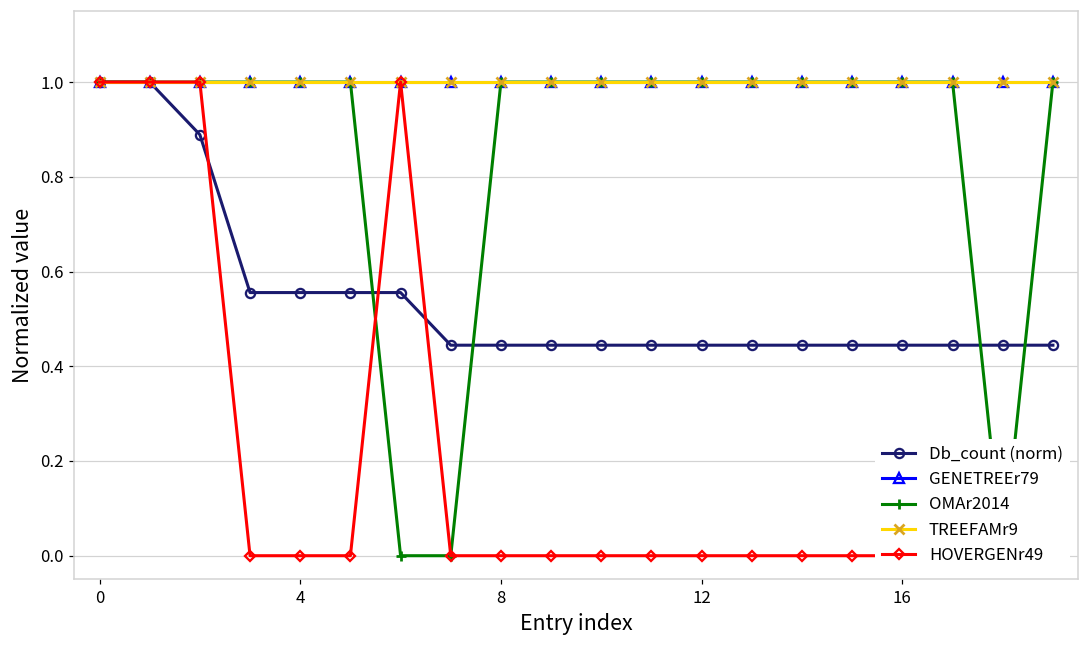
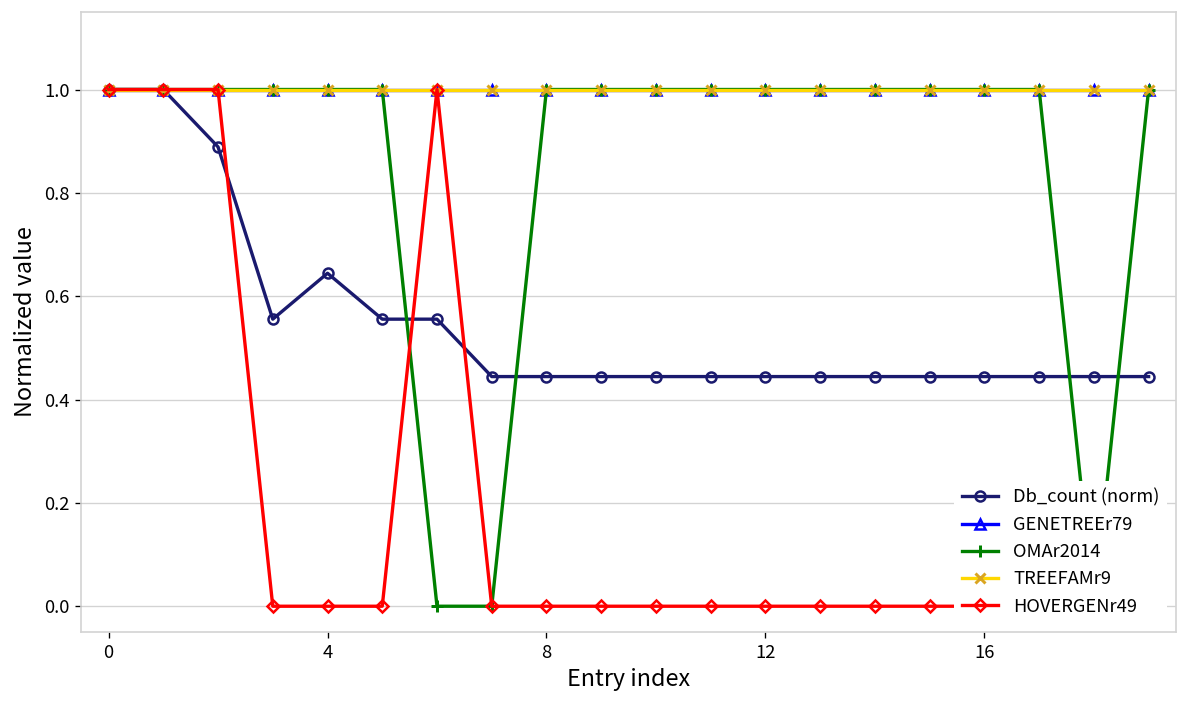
  {
    "Db_count (norm)": {
-     "4": 0.56,
+     "4": 0.64,
      "8": 0.44,
      "12": 0.44,
      "16": 0.44
    },
    "HOVERGENr49": {
      "4": 0.00,
      "8": 0.00,
      "12": 0.00
    }
  }
